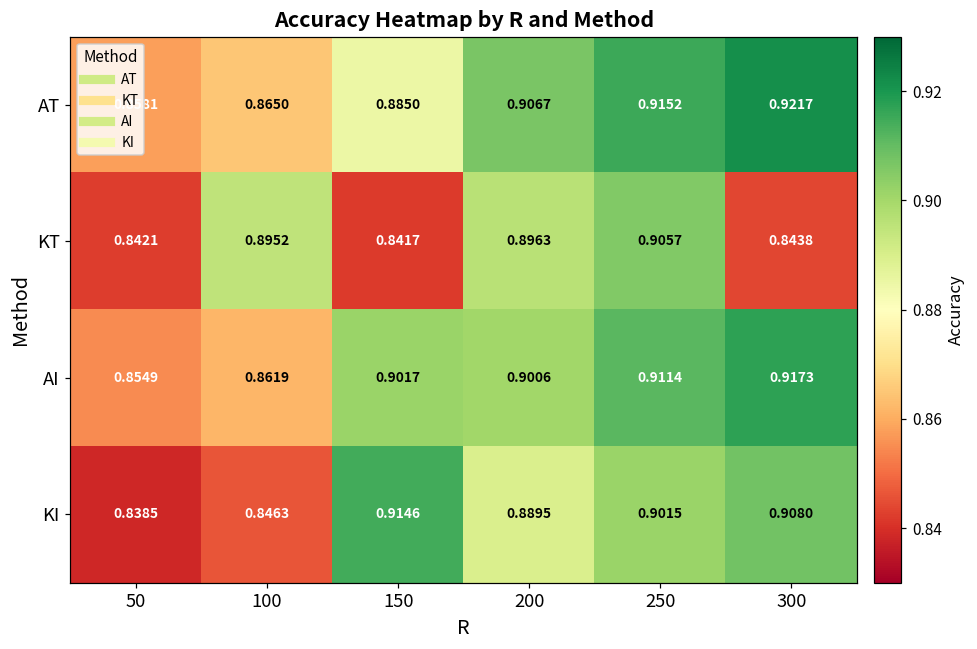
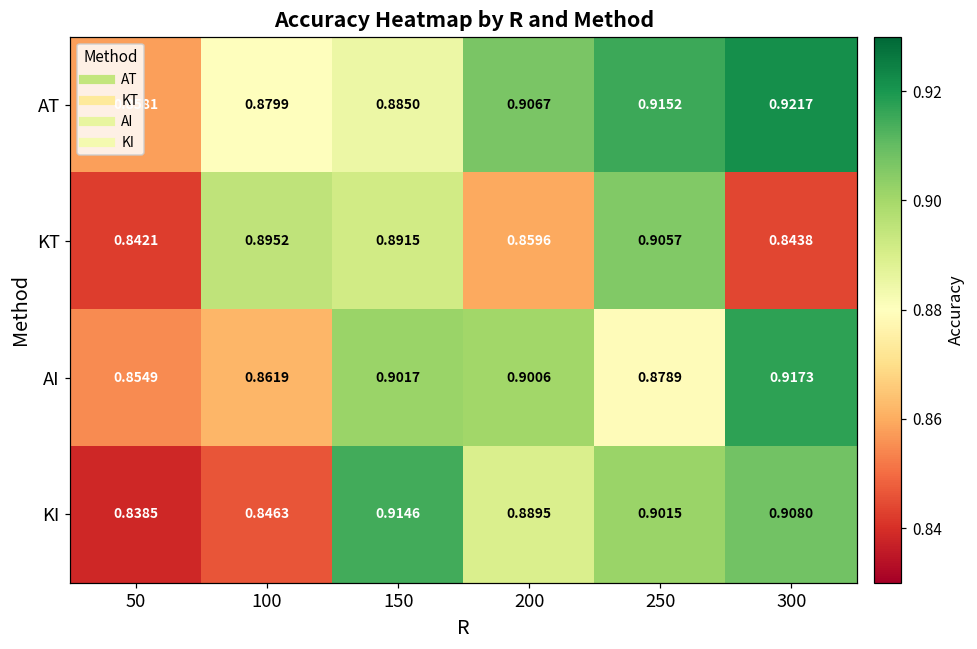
  {
    "AT": {
-     "100": 0.8650,
+     "100": 0.8799,
      "150": 0.8850,
      "200": 0.9067,
      "250": 0.9152,
      "300": 0.9217
    },
    "KT": {
      "50": 0.8421,
      "100": 0.8952,
-     "150": 0.8417,
-     "200": 0.8963,
+     "150": 0.8915,
+     "200": 0.8596,
      "250": 0.9057,
      "300": 0.8438
    },
    "AI": {
      "50": 0.8549,
      "100": 0.8619,
      "150": 0.9017,
      "200": 0.9006,
-     "250": 0.9114,
+     "250": 0.8789,
      "300": 0.9173
    },
    "KI": {
      "50": 0.8385,
      "100": 0.8463,
      "150": 0.9146,
      "200": 0.8895,
      "250": 0.9015,
      "300": 0.9080
    }
  }
